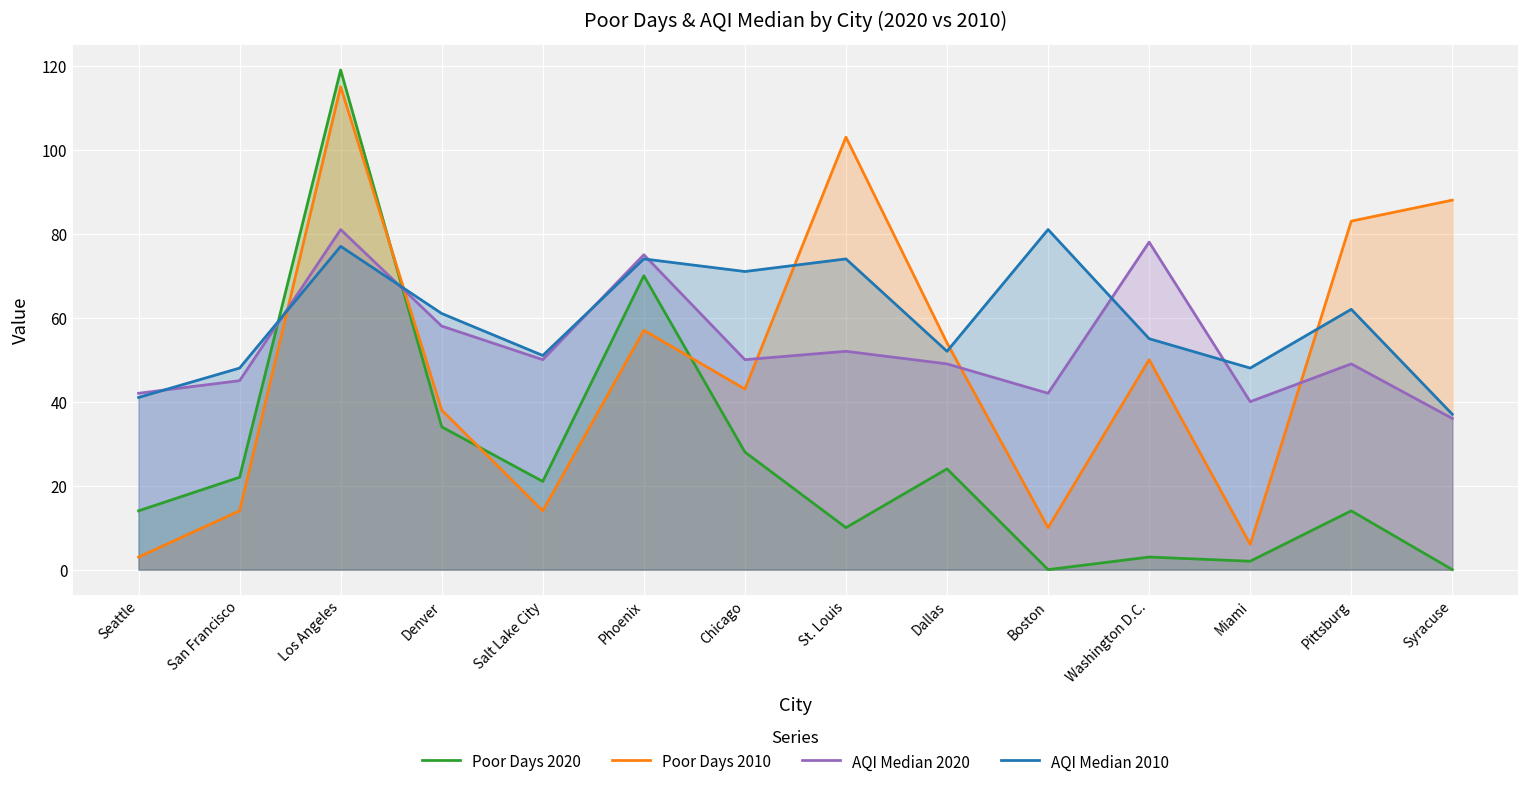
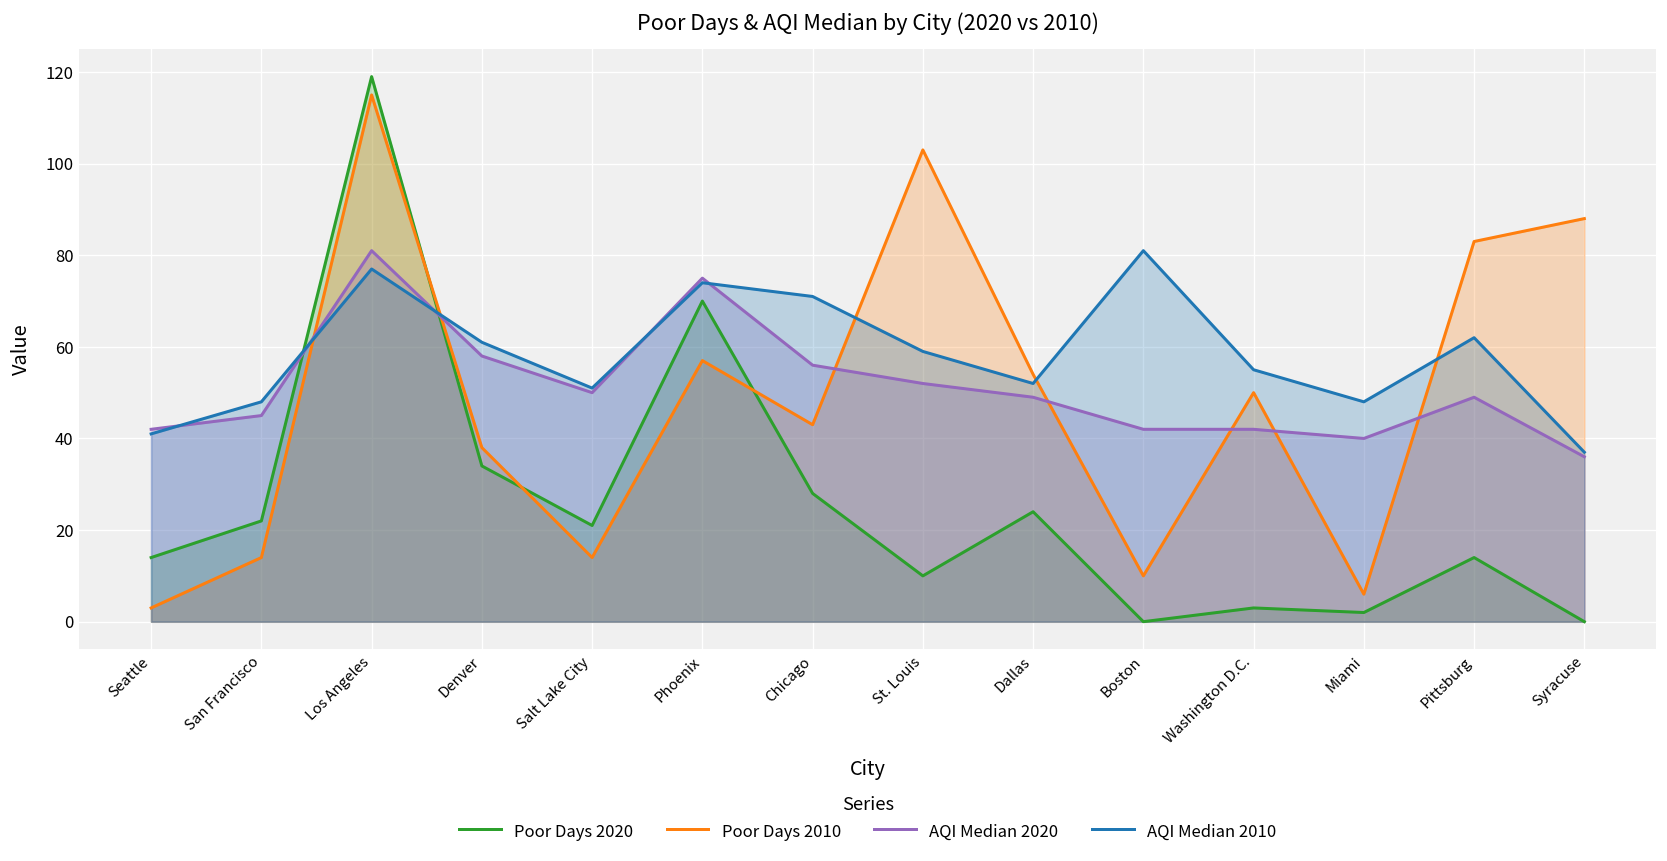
  {
    "Poor Days 2020": {
      "Seattle": 14,
      "San Francisco": 22,
      "Los Angeles": 119,
      "Denver": 34,
      "Salt Lake City": 21,
      "Phoenix": 70,
      "Chicago": 28,
      "St. Louis": 10,
      "Dallas": 24,
      "Boston": 0,
      "Washington D.C.": 3,
      "Miami": 2,
      "Pittsburg": 14,
      "Syracuse": 0
    },
    "Poor Days 2010": {
      "Seattle": 3,
      "San Francisco": 14,
      "Los Angeles": 115,
      "Denver": 38,
      "Salt Lake City": 14,
      "Phoenix": 57,
      "Chicago": 43,
      "St. Louis": 103,
      "Dallas": 54,
      "Boston": 10,
      "Washington D.C.": 50,
      "Miami": 6,
      "Pittsburg": 83,
      "Syracuse": 88
    },
    "AQI Median 2020": {
      "Seattle": 42,
      "San Francisco": 45,
      "Los Angeles": 81,
      "Denver": 58,
      "Salt Lake City": 50,
      "Phoenix": 75,
-     "Chicago": 50,
+     "Chicago": 56,
      "St. Louis": 52,
      "Dallas": 49,
      "Boston": 42,
-     "Washington D.C.": 78,
+     "Washington D.C.": 42,
      "Miami": 40,
      "Pittsburg": 49,
      "Syracuse": 36
    },
    "AQI Median 2010": {
      "Seattle": 41,
      "San Francisco": 48,
      "Los Angeles": 77,
      "Denver": 61,
      "Salt Lake City": 51,
      "Phoenix": 74,
      "Chicago": 71,
-     "St. Louis": 74,
+     "St. Louis": 59,
      "Dallas": 52,
      "Boston": 81,
      "Washington D.C.": 55,
      "Miami": 48,
      "Pittsburg": 62,
      "Syracuse": 37
    }
  }
